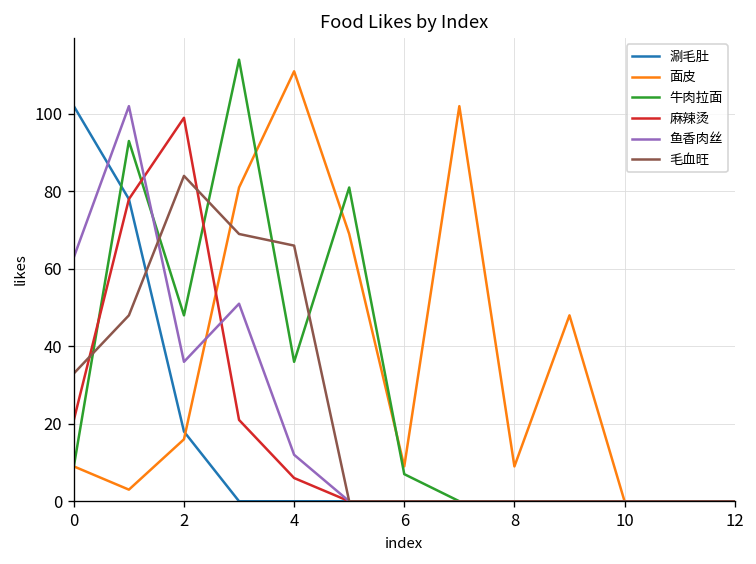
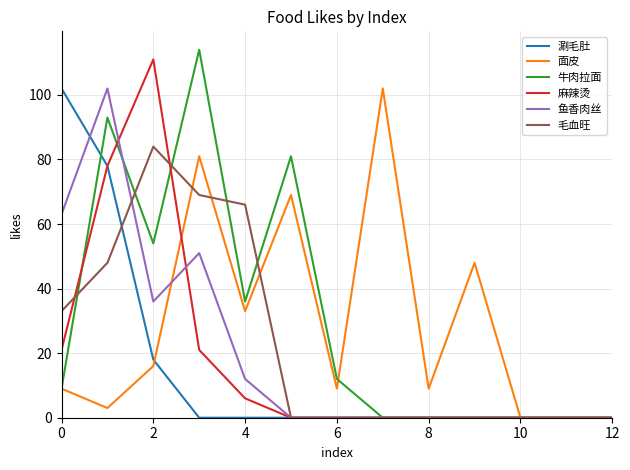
  {
    "涮毛肚": {
      "0": 102,
      "2": 18,
      "4": 0
    },
    "面皮": {
      "2": 16,
-     "4": 111,
+     "4": 33,
      "6": 9,
      "8": 9
    },
    "牛肉拉面": {
-     "2": 48,
+     "2": 54,
      "4": 36,
-     "6": 7
+     "6": 12
    },
    "麻辣烫": {
      "0": 21,
-     "2": 99,
+     "2": 111,
      "4": 6
    },
    "鱼香肉丝": {
      "0": 63,
      "2": 36,
      "4": 12
    },
    "毛血旺": {
      "0": 33,
      "2": 84,
      "4": 66
    }
  }
